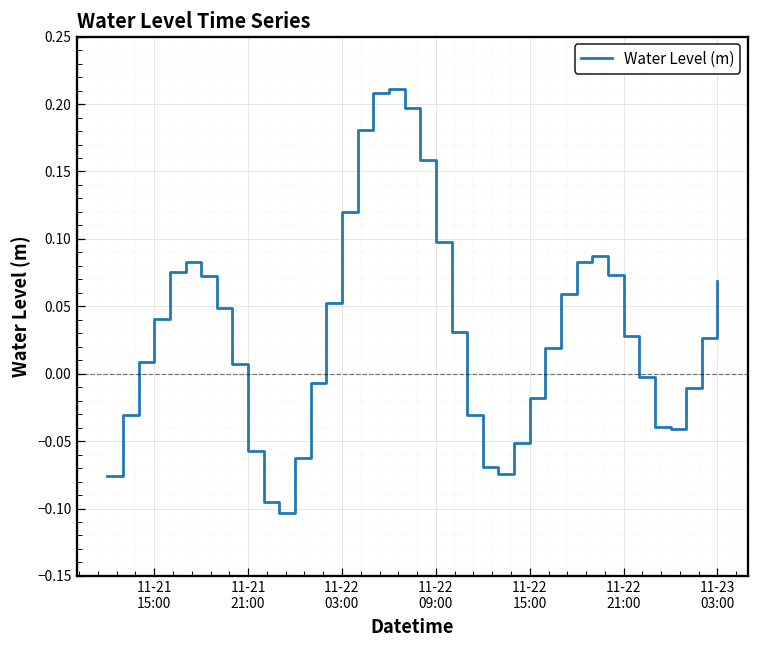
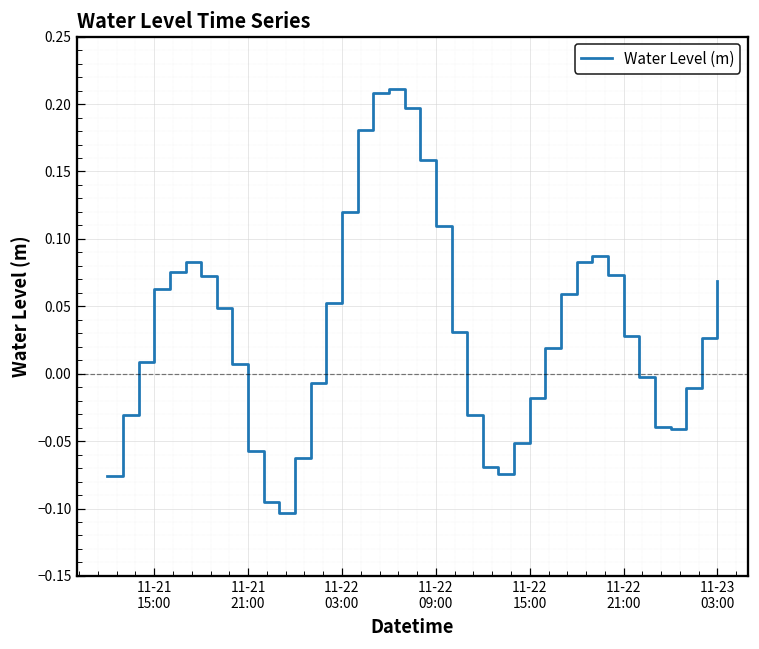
  {
-   "11-21 15:00": 0.041,
+   "11-21 15:00": 0.063,
    "11-21 21:00": -0.057,
    "11-22 03:00": 0.120,
-   "11-22 09:00": 0.098,
+   "11-22 09:00": 0.109,
    "11-22 15:00": -0.018,
    "11-22 21:00": 0.028,
    "11-23 03:00": 0.069
  }
